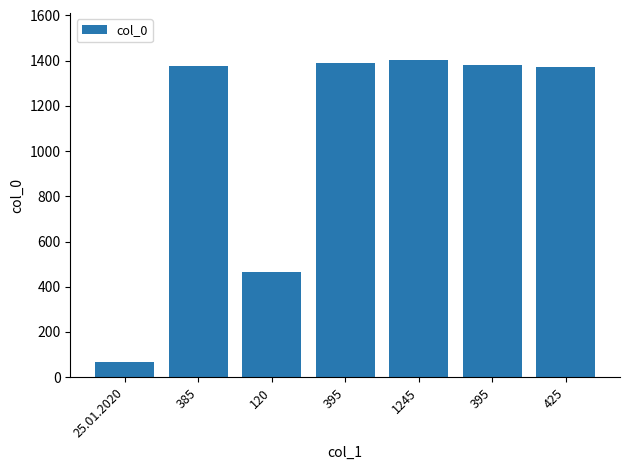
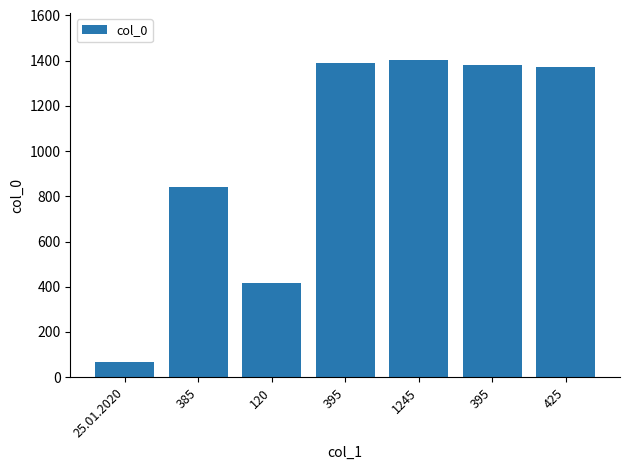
  {
    "25.01.2020": 70,
-   "385": 1380,
-   "120": 470,
+   "385": 840,
+   "120": 420,
    "1245": 1400,
    "425": 1370
  }
